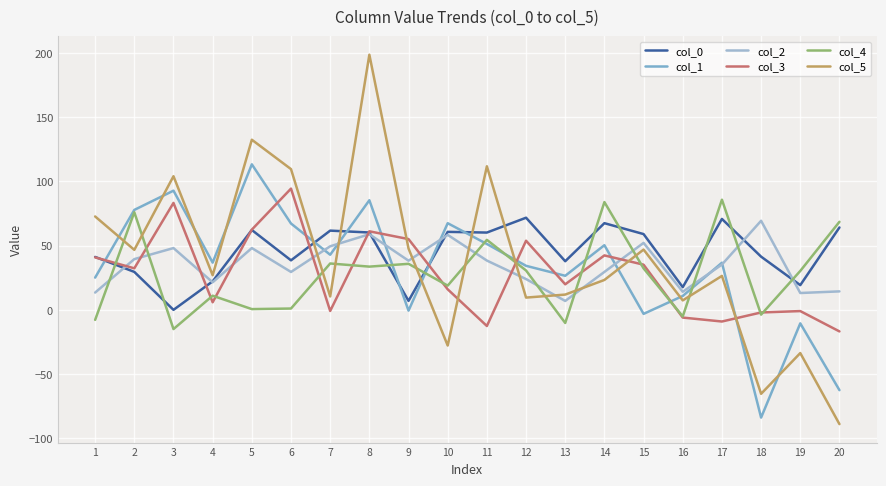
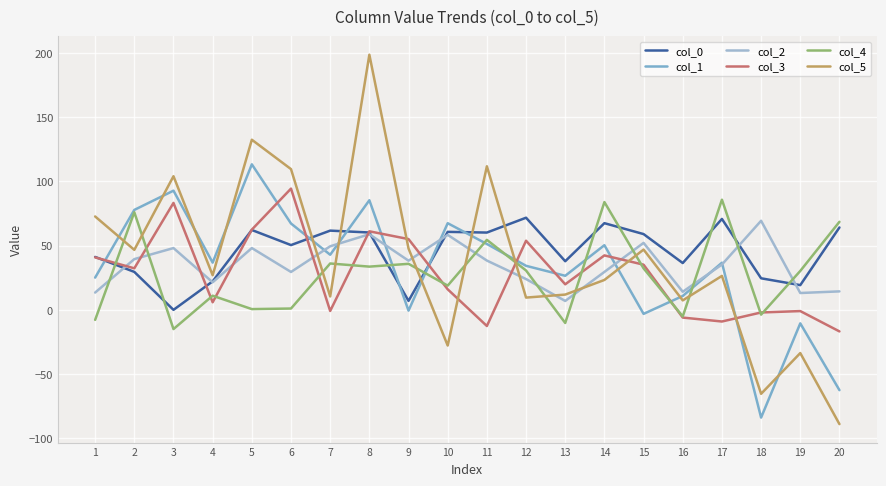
  {
    "col_0": {
      "2": 30,
      "3": 0,
-     "6": 39,
+     "6": 50,
      "7": 62,
      "9": 7,
      "10": 61,
      "11": 60,
      "12": 72,
      "13": 38,
      "14": 68,
      "15": 59,
-     "16": 18,
+     "16": 37,
      "17": 71,
-     "18": 41,
+     "18": 25,
      "19": 19,
      "20": 64
    }
  }
